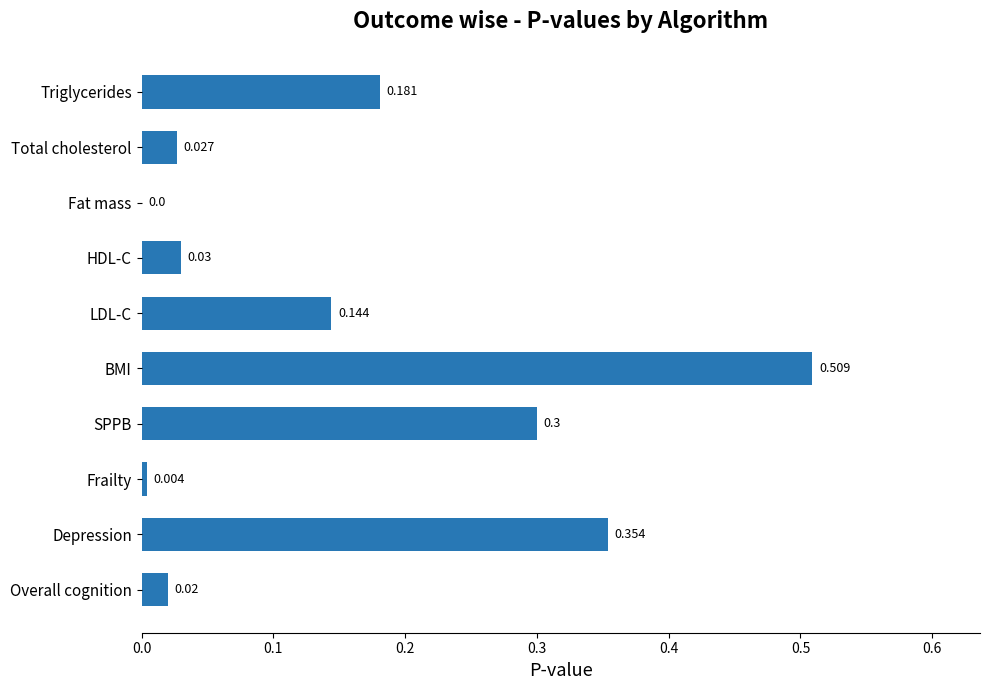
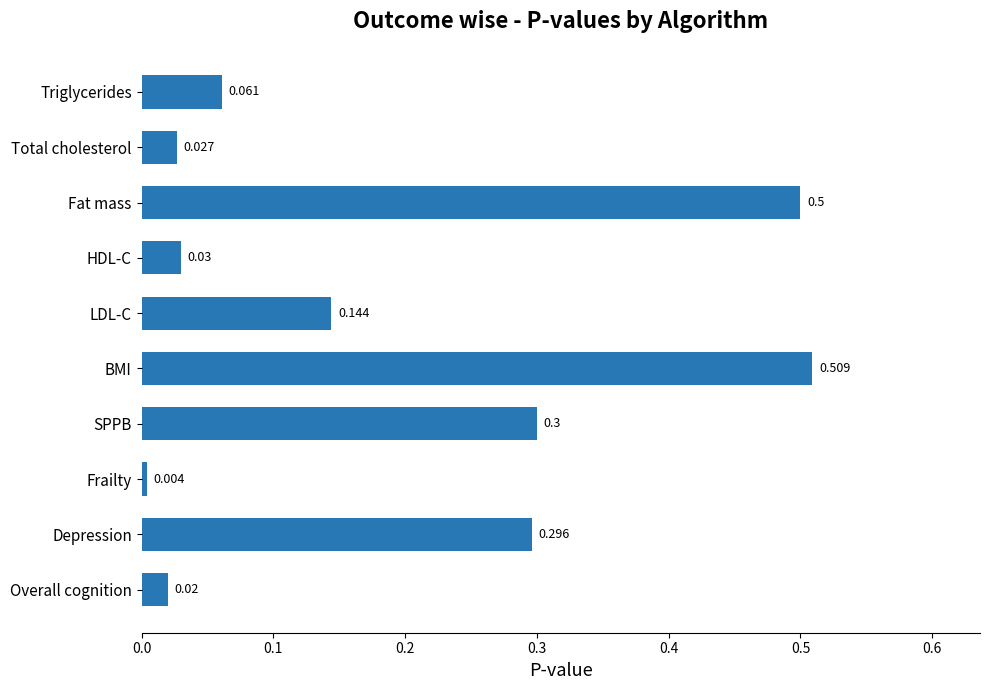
  {
-   "Triglycerides": 0.181,
+   "Triglycerides": 0.061,
    "Total cholesterol": 0.027,
-   "Fat mass": 0.0,
+   "Fat mass": 0.5,
    "HDL-C": 0.03,
    "LDL-C": 0.144,
    "BMI": 0.509,
    "SPPB": 0.3,
    "Frailty": 0.004,
-   "Depression": 0.354,
+   "Depression": 0.296,
    "Overall cognition": 0.02
  }
